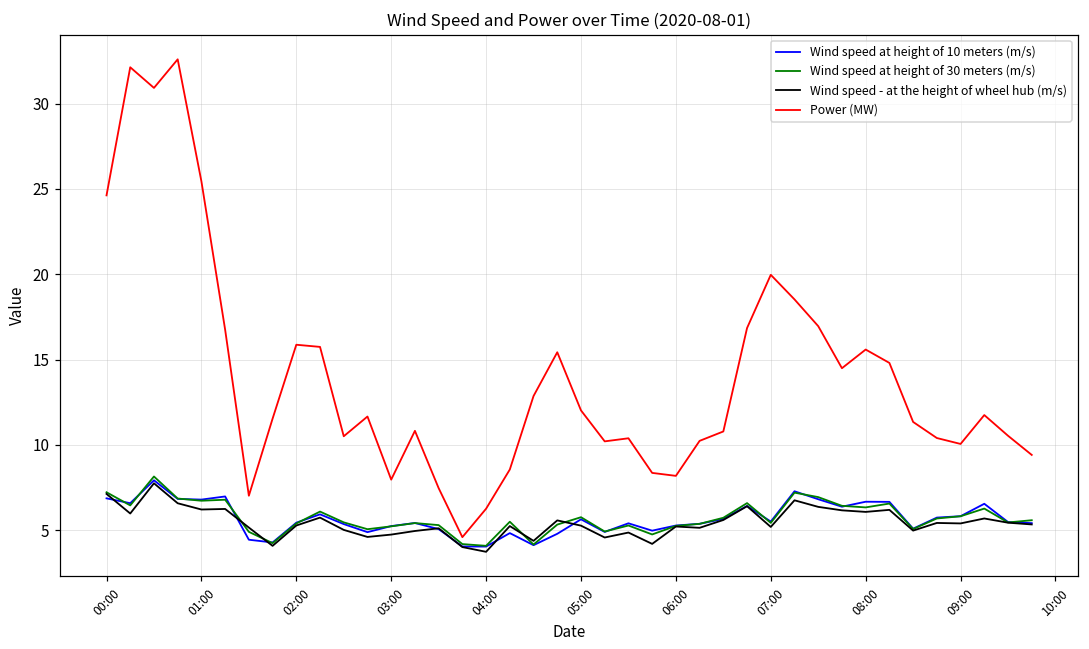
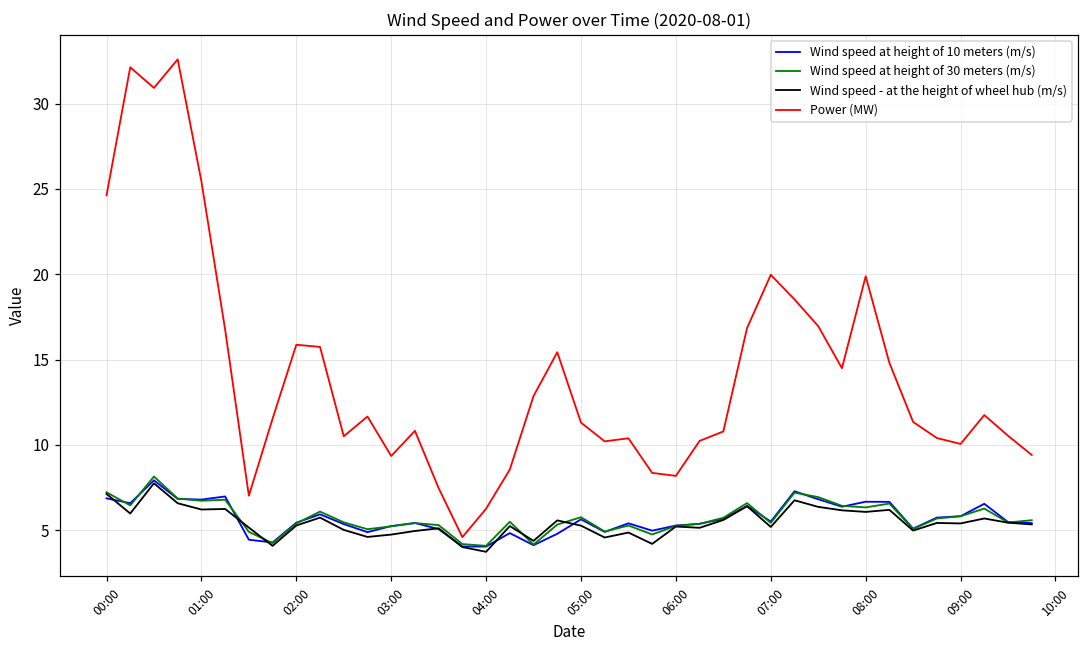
  {
    "Wind speed at height of 10 meters (m/s)": {
      "00:00": 6.9,
      "08:00": 6.7
    },
    "Wind speed at height of 30 meters (m/s)": {
      "08:00": 6.3
    },
    "Wind speed - at the height of wheel hub (m/s)": {
      "01:00": 6.2,
      "03:00": 4.7,
      "04:00": 3.7,
      "05:00": 5.3,
      "07:00": 5.2,
      "08:00": 6.1,
      "09:00": 5.4
    },
    "Power (MW)": {
      "00:00": 24.6,
      "01:00": 25.4,
      "02:00": 15.9,
-     "03:00": 8.0,
+     "03:00": 9.4,
      "04:00": 6.3,
-     "05:00": 12.0,
+     "05:00": 11.3,
      "06:00": 8.2,
      "07:00": 20.0,
-     "08:00": 15.6,
+     "08:00": 19.9,
      "09:00": 10.1
    }
  }
